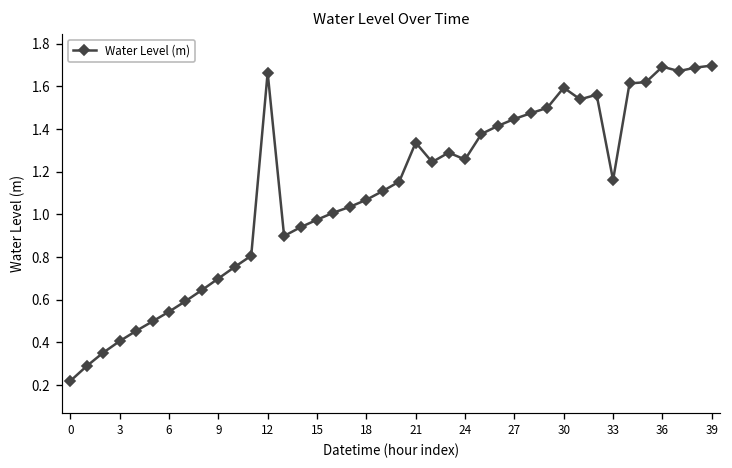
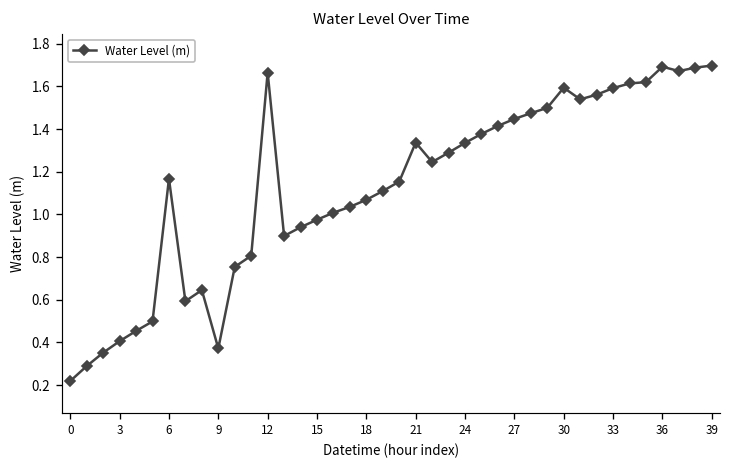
  {
    "0": 0.22,
    "3": 0.41,
-   "6": 0.54,
-   "9": 0.70,
+   "6": 1.17,
+   "9": 0.37,
    "12": 1.66,
    "15": 0.97,
    "18": 1.07,
    "21": 1.34,
-   "24": 1.26,
+   "24": 1.33,
    "27": 1.45,
    "30": 1.59,
-   "33": 1.16,
+   "33": 1.59,
    "36": 1.69,
    "39": 1.70
  }
